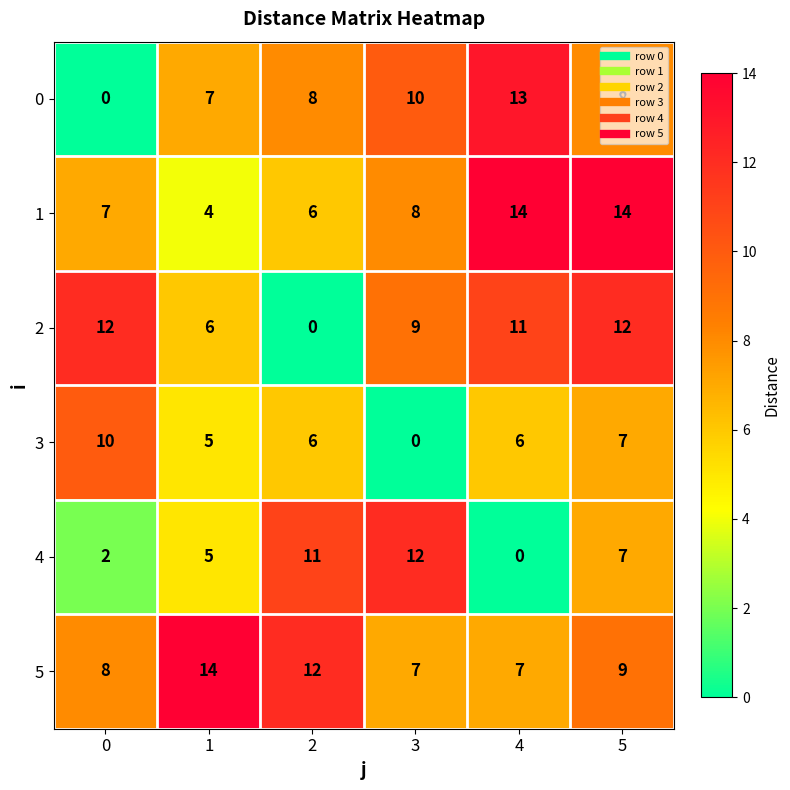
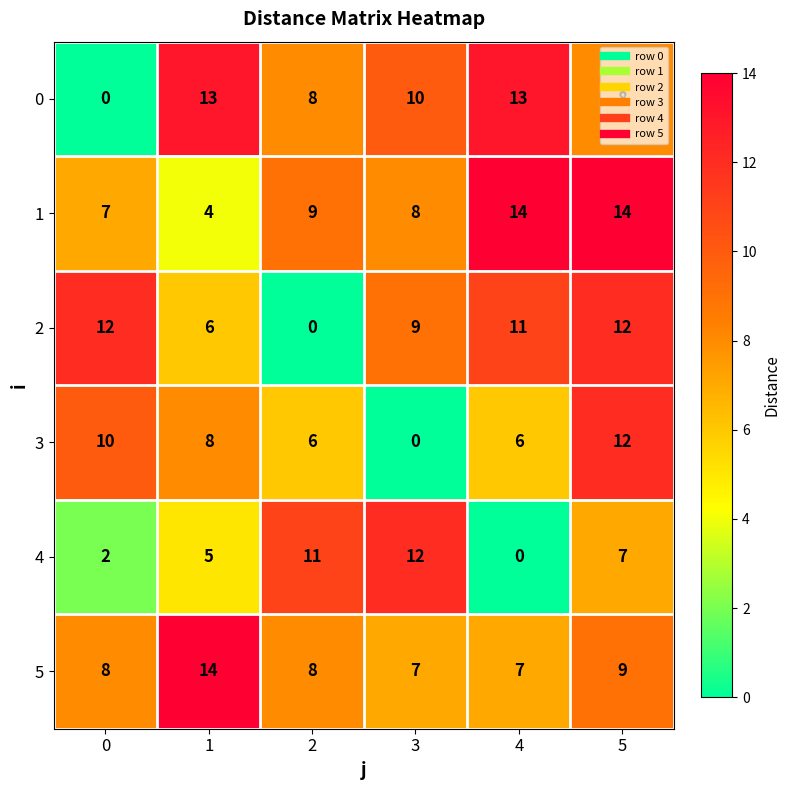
  {
    "0": {
      "0": 0,
-     "1": 7,
+     "1": 13,
      "2": 8,
      "3": 10,
      "4": 13
    },
    "1": {
      "0": 7,
      "1": 4,
-     "2": 6,
+     "2": 9,
      "3": 8,
      "4": 14,
      "5": 14
    },
    "2": {
      "0": 12,
      "1": 6,
      "2": 0,
      "3": 9,
      "4": 11,
      "5": 12
    },
    "3": {
      "0": 10,
-     "1": 5,
+     "1": 8,
      "2": 6,
      "3": 0,
      "4": 6,
-     "5": 7
+     "5": 12
    },
    "4": {
      "0": 2,
      "1": 5,
      "2": 11,
      "3": 12,
      "4": 0,
      "5": 7
    },
    "5": {
      "0": 8,
      "1": 14,
-     "2": 12,
+     "2": 8,
      "3": 7,
      "4": 7,
      "5": 9
    }
  }
